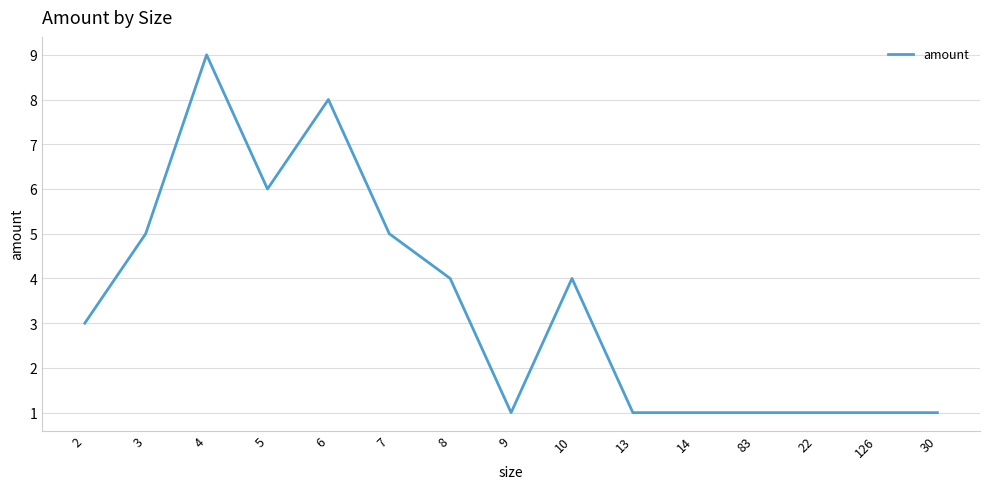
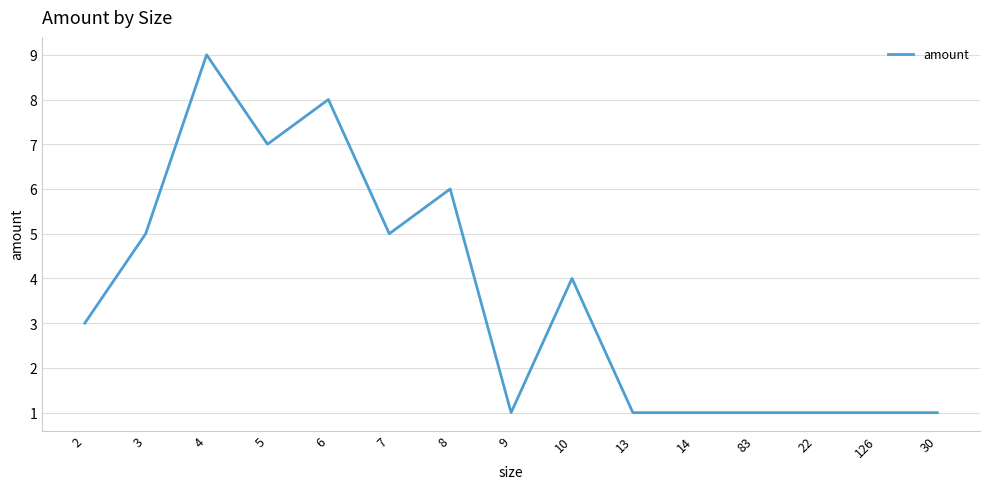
  {
    "2": 3,
    "3": 5,
    "4": 9,
-   "5": 6,
+   "5": 7,
    "6": 8,
    "7": 5,
-   "8": 4,
+   "8": 6,
    "9": 1,
    "10": 4,
    "13": 1,
    "14": 1,
    "83": 1,
    "22": 1,
    "126": 1,
    "30": 1
  }
